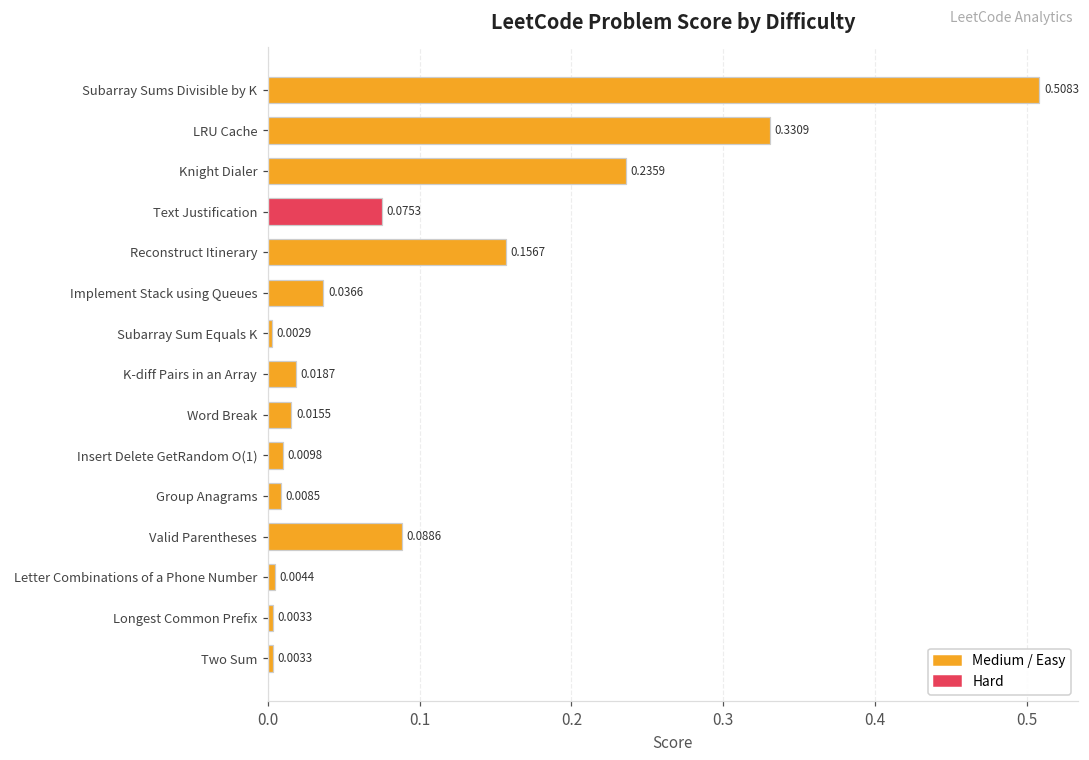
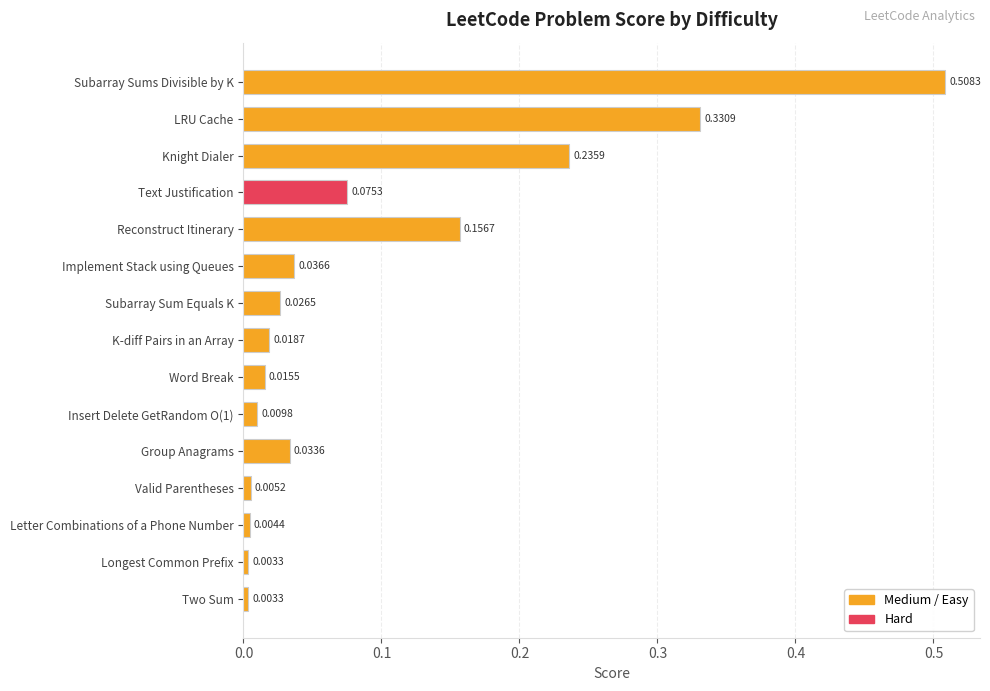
  {
    "Subarray Sums Divisible by K": 0.5083,
    "LRU Cache": 0.3309,
    "Knight Dialer": 0.2359,
    "Text Justification": 0.0753,
    "Reconstruct Itinerary": 0.1567,
    "Implement Stack using Queues": 0.0366,
-   "Subarray Sum Equals K": 0.0029,
+   "Subarray Sum Equals K": 0.0265,
    "K-diff Pairs in an Array": 0.0187,
    "Word Break": 0.0155,
    "Insert Delete GetRandom O(1)": 0.0098,
-   "Group Anagrams": 0.0085,
-   "Valid Parentheses": 0.0886,
+   "Group Anagrams": 0.0336,
+   "Valid Parentheses": 0.0052,
    "Letter Combinations of a Phone Number": 0.0044,
    "Longest Common Prefix": 0.0033,
    "Two Sum": 0.0033
  }
